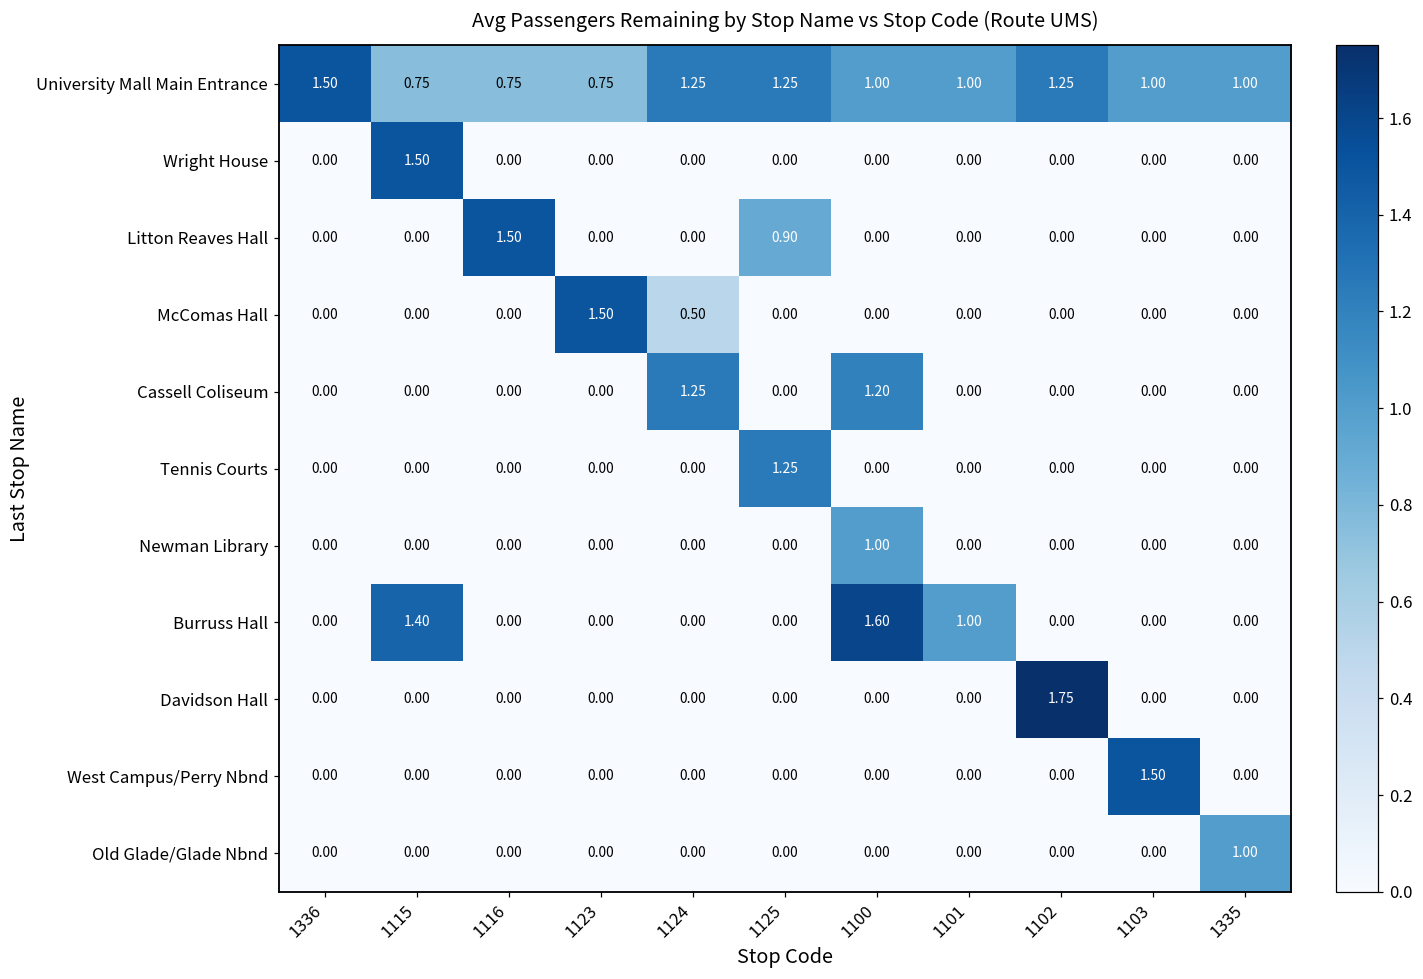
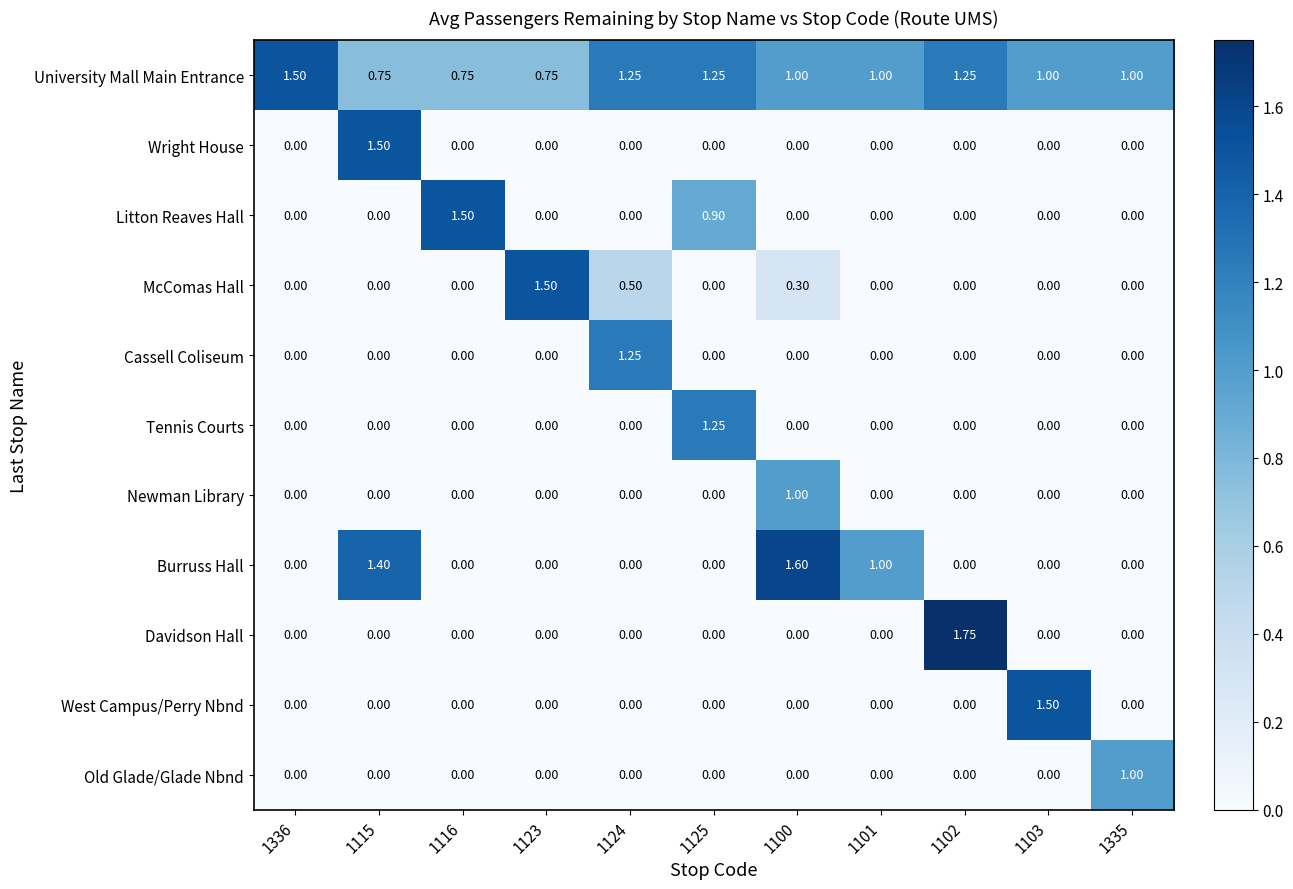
  {
    "University Mall Main Entrance": {
      "1336": 1.50,
      "1115": 0.75,
      "1116": 0.75,
      "1123": 0.75,
      "1124": 1.25,
      "1125": 1.25,
      "1100": 1.00,
      "1101": 1.00,
      "1102": 1.25,
      "1103": 1.00,
      "1335": 1.00
    },
    "Wright House": {
      "1336": 0.00,
      "1115": 1.50,
      "1116": 0.00,
      "1123": 0.00,
      "1124": 0.00,
      "1125": 0.00,
      "1100": 0.00,
      "1101": 0.00,
      "1102": 0.00,
      "1103": 0.00,
      "1335": 0.00
    },
    "Litton Reaves Hall": {
      "1336": 0.00,
      "1115": 0.00,
      "1116": 1.50,
      "1123": 0.00,
      "1124": 0.00,
      "1125": 0.90,
      "1100": 0.00,
      "1101": 0.00,
      "1102": 0.00,
      "1103": 0.00,
      "1335": 0.00
    },
    "McComas Hall": {
      "1336": 0.00,
      "1115": 0.00,
      "1116": 0.00,
      "1123": 1.50,
      "1124": 0.50,
      "1125": 0.00,
-     "1100": 0.00,
+     "1100": 0.30,
      "1101": 0.00,
      "1102": 0.00,
      "1103": 0.00,
      "1335": 0.00
    },
    "Cassell Coliseum": {
      "1336": 0.00,
      "1115": 0.00,
      "1116": 0.00,
      "1123": 0.00,
      "1124": 1.25,
      "1125": 0.00,
-     "1100": 1.20,
+     "1100": 0.00,
      "1101": 0.00,
      "1102": 0.00,
      "1103": 0.00,
      "1335": 0.00
    },
    "Tennis Courts": {
      "1336": 0.00,
      "1115": 0.00,
      "1116": 0.00,
      "1123": 0.00,
      "1124": 0.00,
      "1125": 1.25,
      "1100": 0.00,
      "1101": 0.00,
      "1102": 0.00,
      "1103": 0.00,
      "1335": 0.00
    },
    "Newman Library": {
      "1336": 0.00,
      "1115": 0.00,
      "1116": 0.00,
      "1123": 0.00,
      "1124": 0.00,
      "1125": 0.00,
      "1100": 1.00,
      "1101": 0.00,
      "1102": 0.00,
      "1103": 0.00,
      "1335": 0.00
    },
    "Burruss Hall": {
      "1336": 0.00,
      "1115": 1.40,
      "1116": 0.00,
      "1123": 0.00,
      "1124": 0.00,
      "1125": 0.00,
      "1100": 1.60,
      "1101": 1.00,
      "1102": 0.00,
      "1103": 0.00,
      "1335": 0.00
    },
    "Davidson Hall": {
      "1336": 0.00,
      "1115": 0.00,
      "1116": 0.00,
      "1123": 0.00,
      "1124": 0.00,
      "1125": 0.00,
      "1100": 0.00,
      "1101": 0.00,
      "1102": 1.75,
      "1103": 0.00,
      "1335": 0.00
    },
    "West Campus/Perry Nbnd": {
      "1336": 0.00,
      "1115": 0.00,
      "1116": 0.00,
      "1123": 0.00,
      "1124": 0.00,
      "1125": 0.00,
      "1100": 0.00,
      "1101": 0.00,
      "1102": 0.00,
      "1103": 1.50,
      "1335": 0.00
    },
    "Old Glade/Glade Nbnd": {
      "1336": 0.00,
      "1115": 0.00,
      "1116": 0.00,
      "1123": 0.00,
      "1124": 0.00,
      "1125": 0.00,
      "1100": 0.00,
      "1101": 0.00,
      "1102": 0.00,
      "1103": 0.00,
      "1335": 1.00
    }
  }
